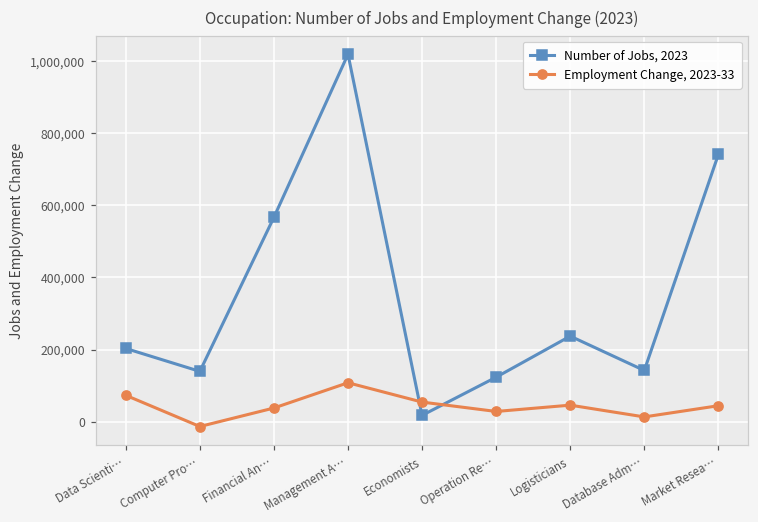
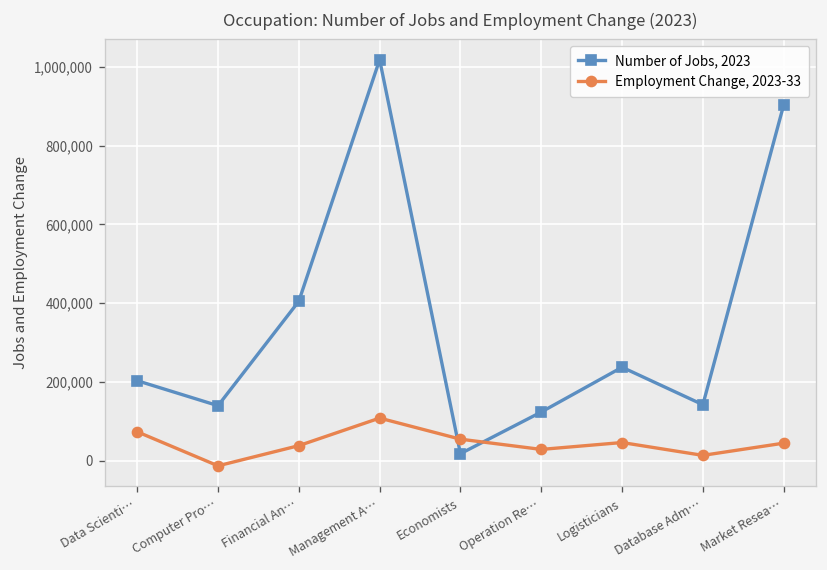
  {
    "Number of Jobs, 2023": {
      "Data Scienti…": "200,000",
      "Computer Pro…": "140,000",
-     "Financial An…": "570,000",
+     "Financial An…": "400,000",
      "Management A…": "1,020,000",
      "Economists": "20,000",
      "Operation Re…": "120,000",
      "Logisticians": "240,000",
      "Database Adm…": "140,000",
-     "Market Resea…": "740,000"
+     "Market Resea…": "900,000"
    },
    "Employment Change, 2023-33": {
      "Data Scienti…": "70,000",
      "Computer Pro…": "-10,000",
      "Financial An…": "40,000",
      "Management A…": "110,000",
      "Economists": "50,000",
      "Operation Re…": "30,000",
      "Logisticians": "50,000",
      "Database Adm…": "10,000",
      "Market Resea…": "40,000"
    }
  }
